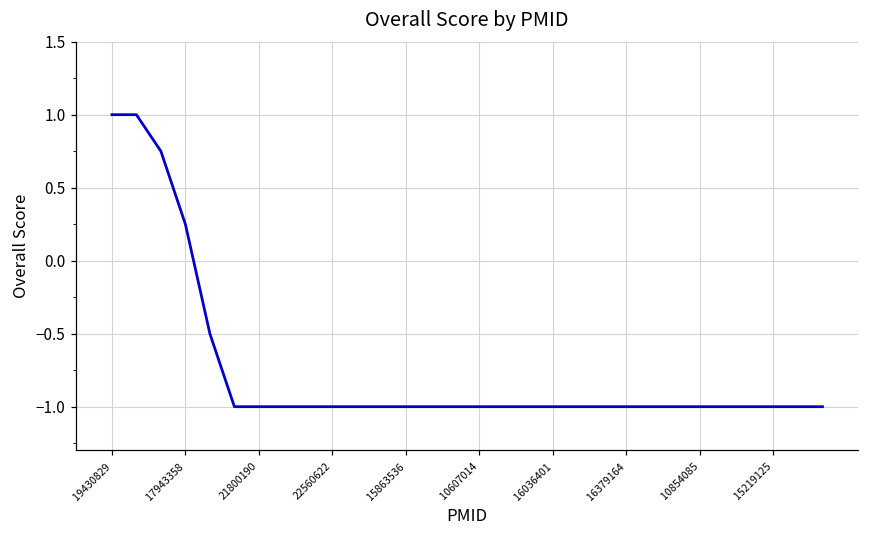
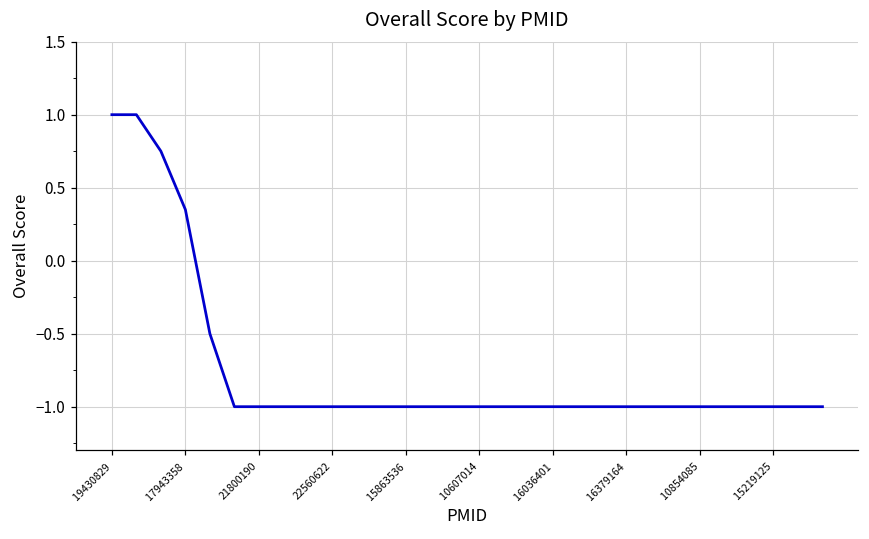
  {
    "19430829": 1.00,
-   "17943358": 0.25,
+   "17943358": 0.35,
    "21800190": -1.00,
    "22560622": -1.00,
    "15863536": -1.00,
    "10607014": -1.00,
    "16036401": -1.00,
    "16379164": -1.00,
    "10854085": -1.00,
    "15219125": -1.00
  }
